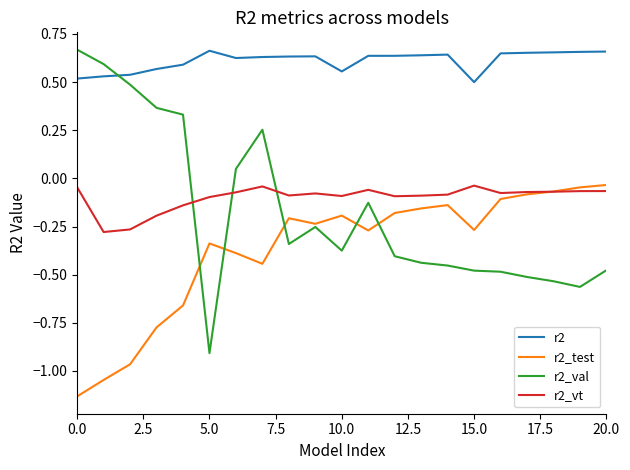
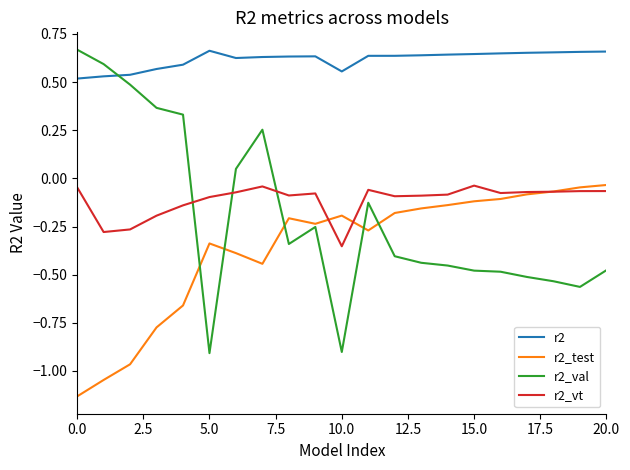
  {
    "r2": {
      "0.0": 0.52,
      "5.0": 0.66,
      "10.0": 0.56,
-     "15.0": 0.50,
+     "15.0": 0.65,
      "20.0": 0.66
    },
    "r2_test": {
      "0.0": -1.13,
      "5.0": -0.34,
      "10.0": -0.19,
-     "15.0": -0.27,
+     "15.0": -0.12,
      "20.0": -0.03
    },
    "r2_val": {
      "0.0": 0.67,
      "5.0": -0.91,
-     "10.0": -0.38,
+     "10.0": -0.90,
      "15.0": -0.48,
      "20.0": -0.48
    },
    "r2_vt": {
      "0.0": -0.05,
      "5.0": -0.10,
-     "10.0": -0.09,
+     "10.0": -0.35,
      "15.0": -0.04,
      "20.0": -0.07
    }
  }
